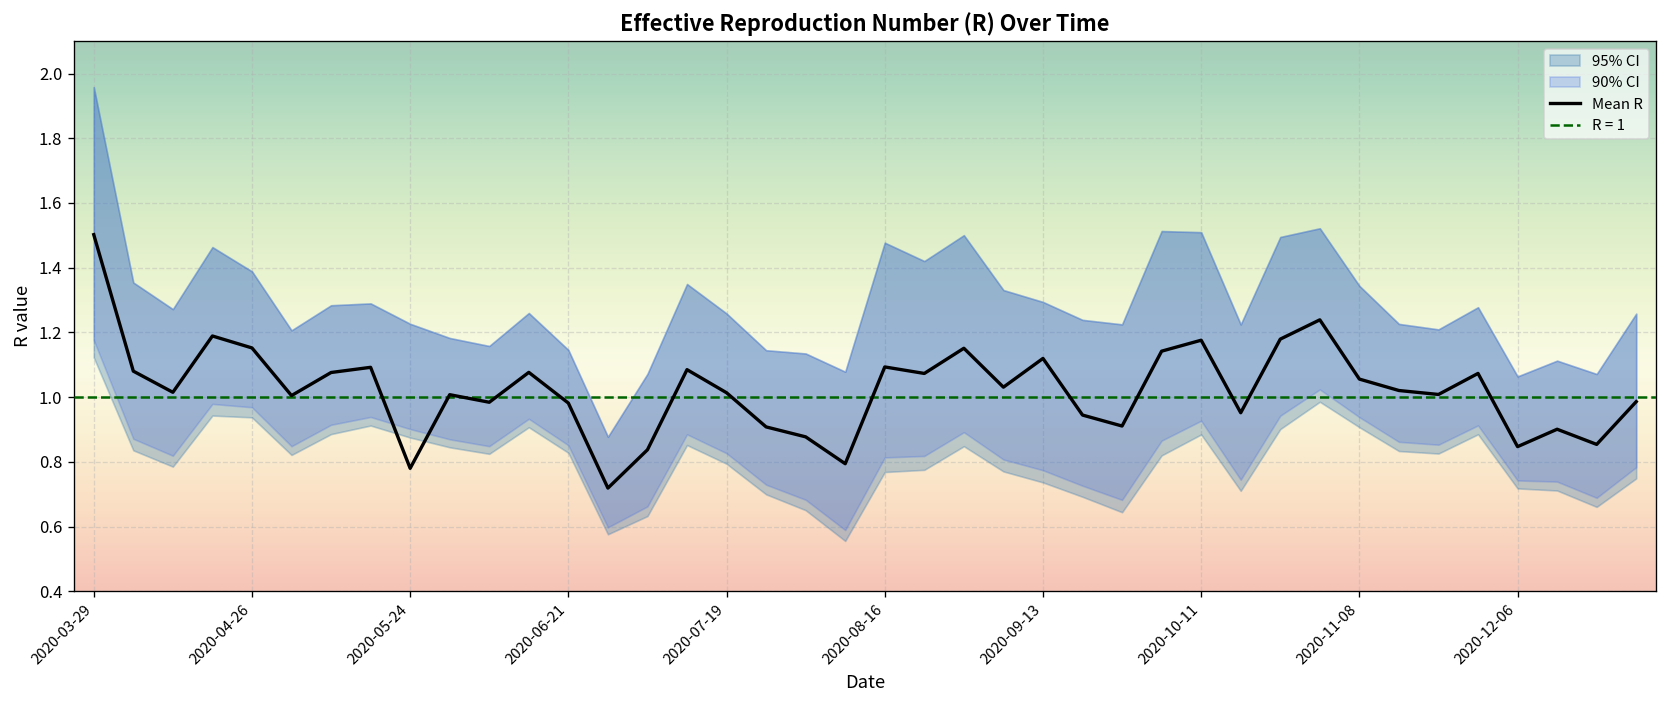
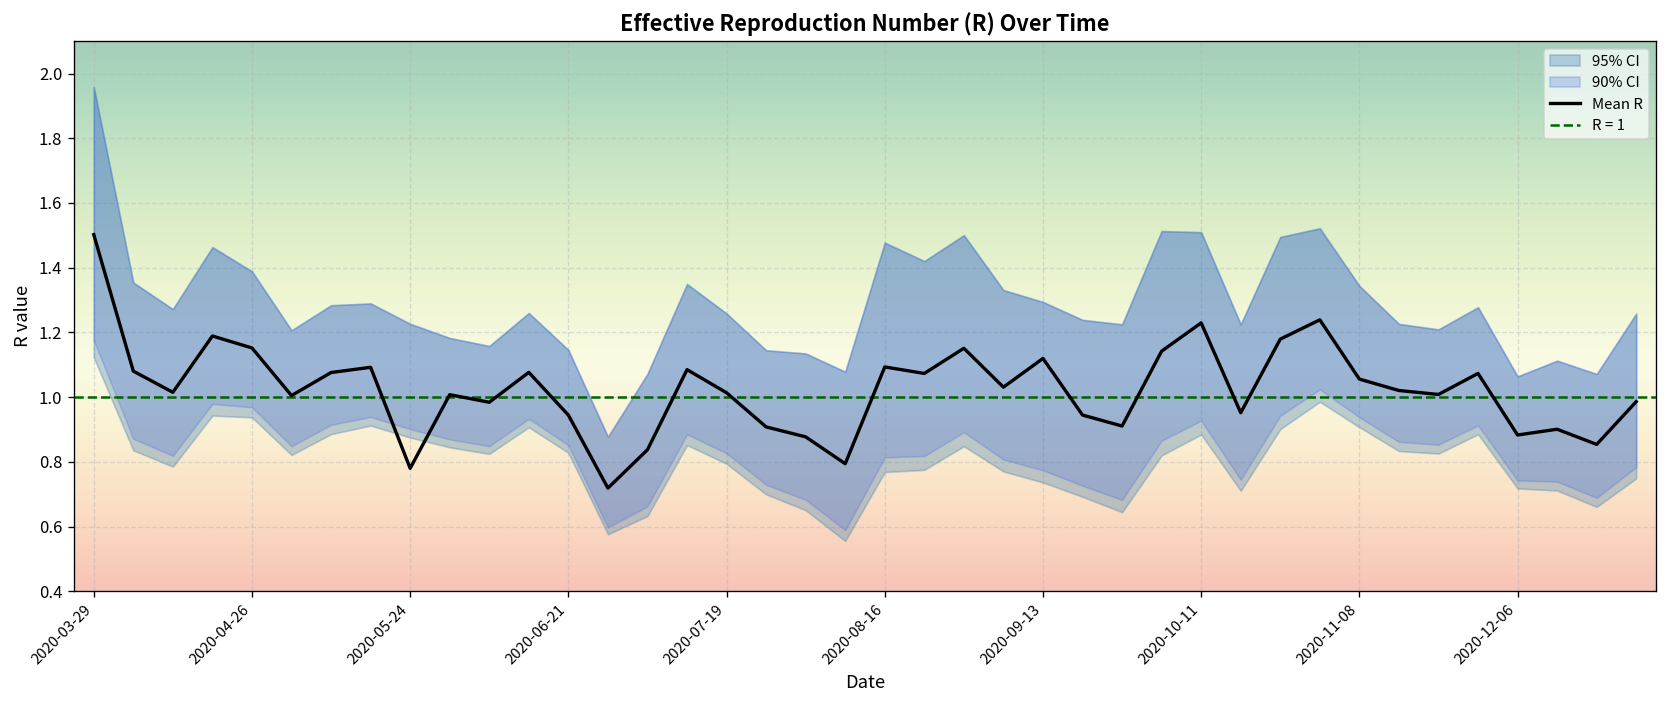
  {
    "Mean R": {
      "2020-03-29": 1.50,
      "2020-04-26": 1.15,
      "2020-05-24": 0.78,
-     "2020-06-21": 0.98,
+     "2020-06-21": 0.94,
      "2020-07-19": 1.01,
      "2020-08-16": 1.09,
      "2020-09-13": 1.12,
-     "2020-10-11": 1.18,
+     "2020-10-11": 1.23,
      "2020-11-08": 1.06,
-     "2020-12-06": 0.85
+     "2020-12-06": 0.88
    }
  }
